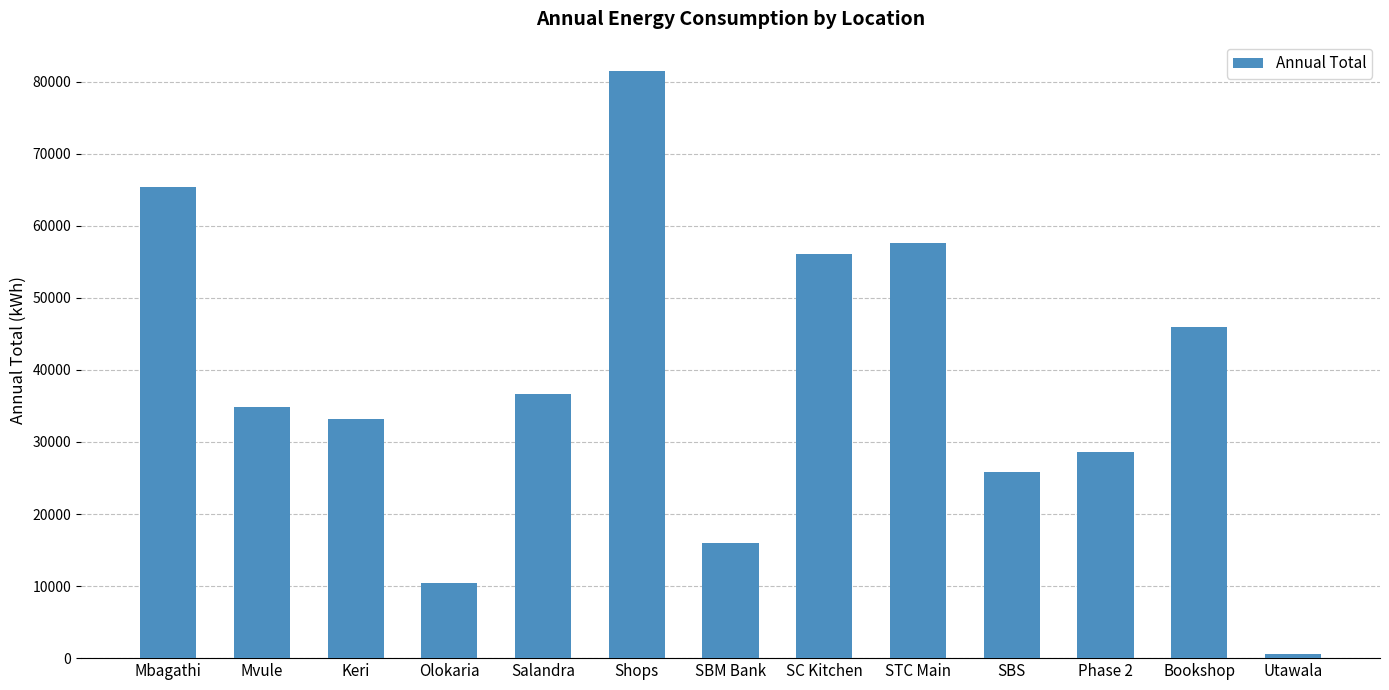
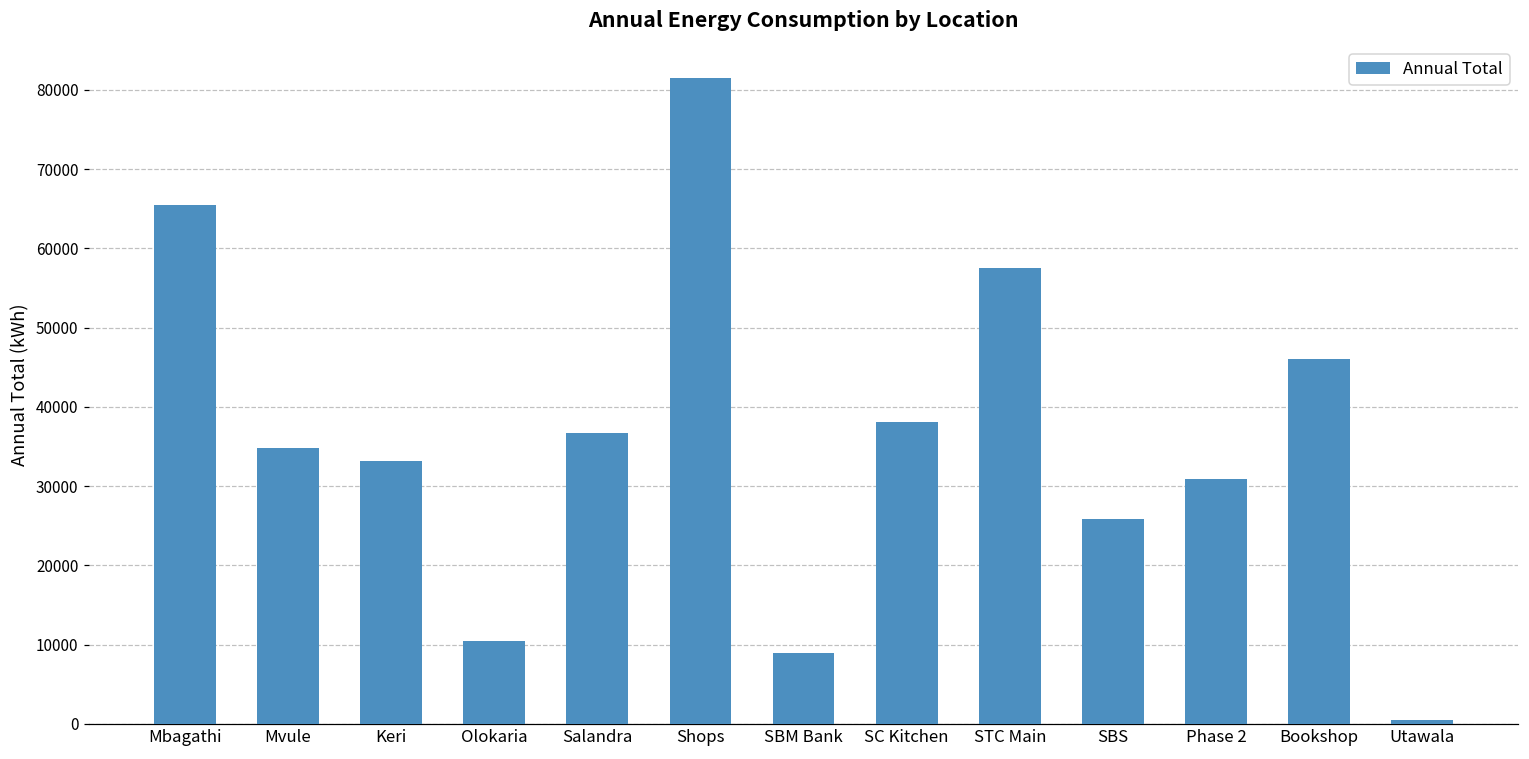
  {
    "Mbagathi": 65000,
    "Mvule": 35000,
    "Keri": 33000,
    "Olokaria": 10000,
    "Salandra": 37000,
    "Shops": 81000,
-   "SBM Bank": 16000,
-   "SC Kitchen": 56000,
+   "SBM Bank": 9000,
+   "SC Kitchen": 38000,
    "STC Main": 58000,
    "SBS": 26000,
-   "Phase 2": 29000,
+   "Phase 2": 31000,
    "Bookshop": 46000,
    "Utawala": 1000
  }
